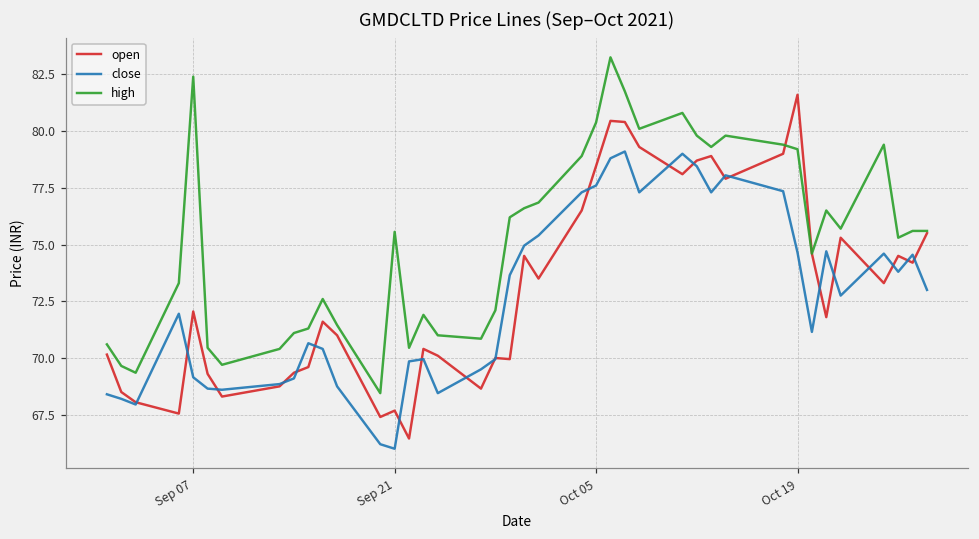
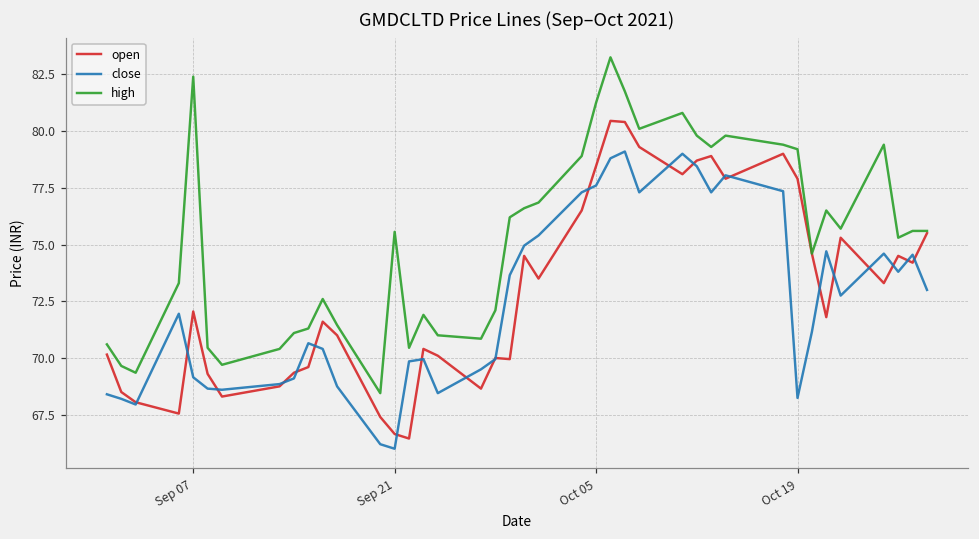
  {
    "open": {
      "Sep 07": 72.1,
-     "Sep 21": 67.7,
+     "Sep 21": 66.7,
      "Oct 05": 78.5,
-     "Oct 19": 81.6
+     "Oct 19": 77.9
    },
    "close": {
      "Sep 07": 69.2,
      "Sep 21": 66.0,
      "Oct 05": 77.6,
-     "Oct 19": 74.7
+     "Oct 19": 68.2
    },
    "high": {
      "Sep 07": 82.4,
      "Sep 21": 75.6,
-     "Oct 05": 80.4,
+     "Oct 05": 81.3,
      "Oct 19": 79.2
    }
  }
